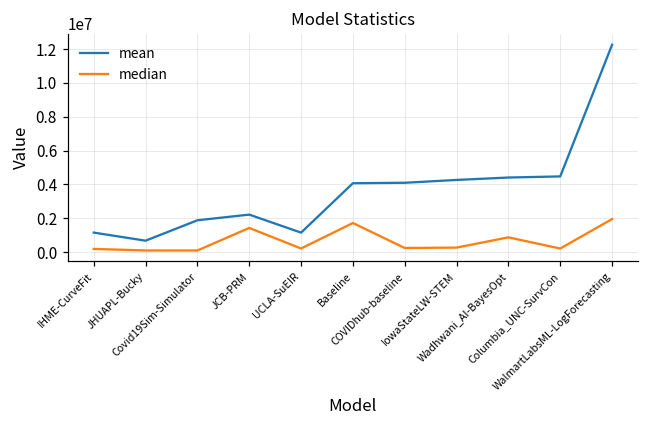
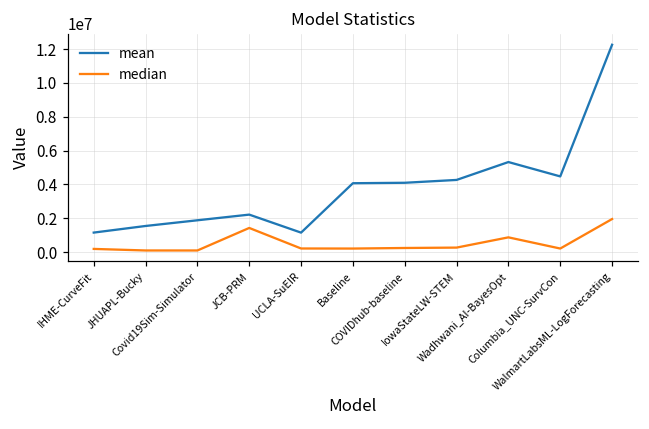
  {
    "mean": {
      "IHME-CurveFit": 1100000,
-     "JHUAPL-Bucky": 700000,
+     "JHUAPL-Bucky": 1500000,
      "Covid19Sim-Simulator": 1900000,
      "JCB-PRM": 2200000,
      "UCLA-SuEIR": 1100000,
      "Baseline": 4100000,
      "COVIDhub-baseline": 4100000,
      "IowaStateLW-STEM": 4300000,
-     "Wadhwani_AI-BayesOpt": 4400000,
+     "Wadhwani_AI-BayesOpt": 5300000,
      "Columbia_UNC-SurvCon": 4500000,
      "WalmartLabsML-LogForecasting": 12300000
    },
    "median": {
      "IHME-CurveFit": 200000,
      "JHUAPL-Bucky": 100000,
      "Covid19Sim-Simulator": 100000,
      "JCB-PRM": 1400000,
      "UCLA-SuEIR": 200000,
-     "Baseline": 1700000,
+     "Baseline": 200000,
      "COVIDhub-baseline": 200000,
      "IowaStateLW-STEM": 300000,
      "Wadhwani_AI-BayesOpt": 900000,
      "Columbia_UNC-SurvCon": 200000,
      "WalmartLabsML-LogForecasting": 2000000
    }
  }
